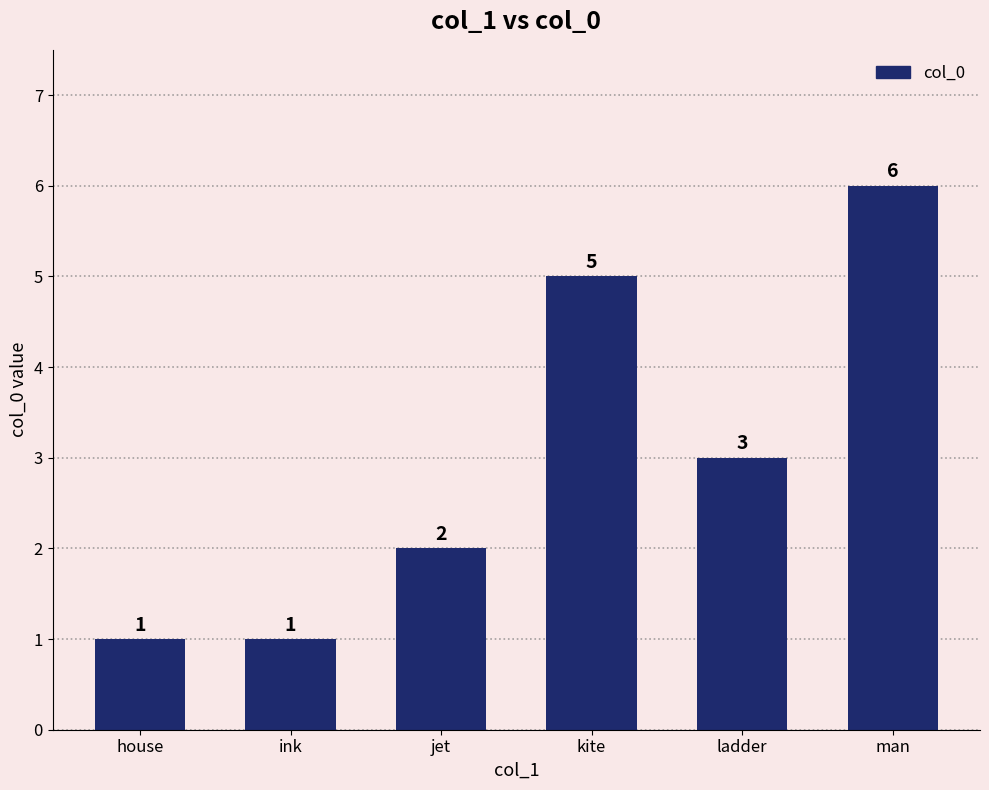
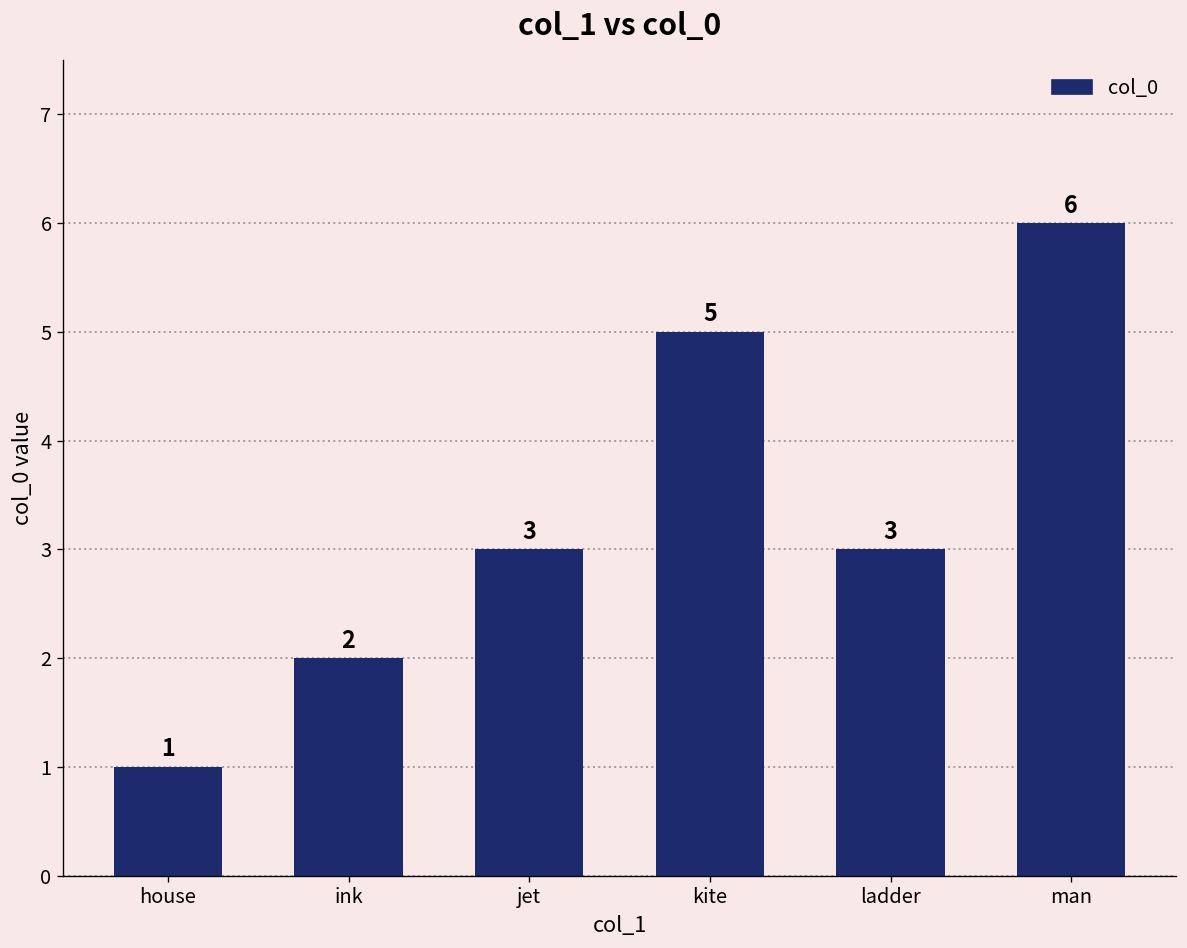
  {
    "house": 1,
-   "ink": 1,
-   "jet": 2,
+   "ink": 2,
+   "jet": 3,
    "kite": 5,
    "ladder": 3,
    "man": 6
  }
